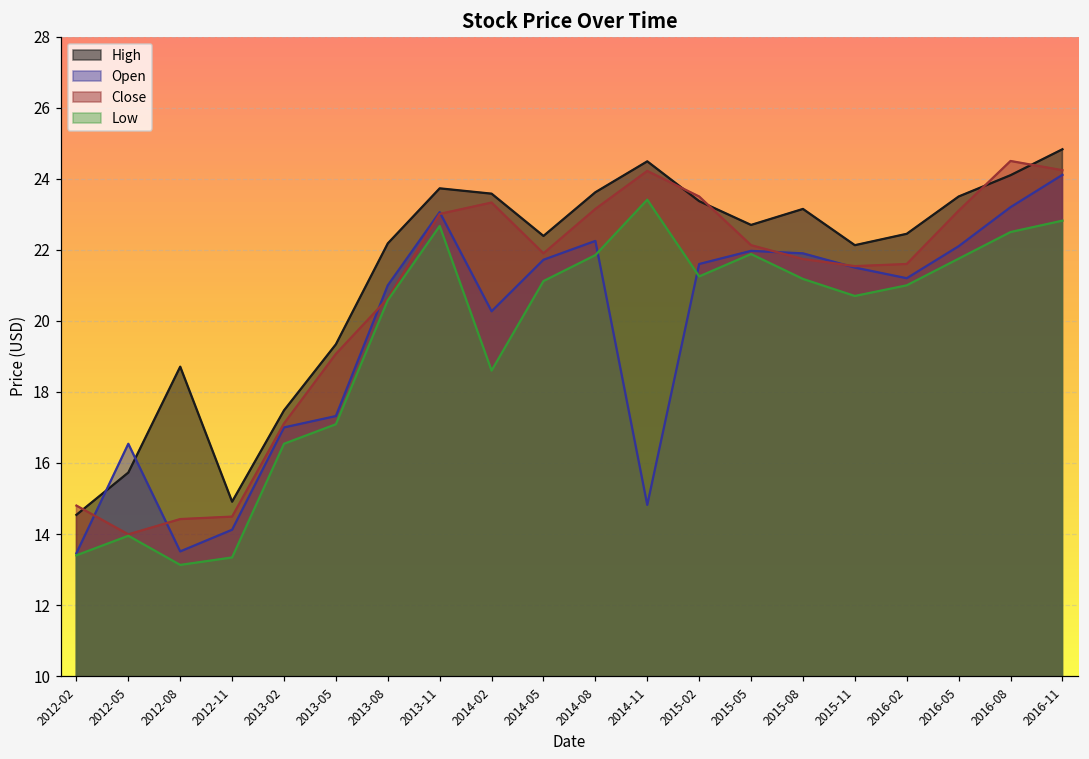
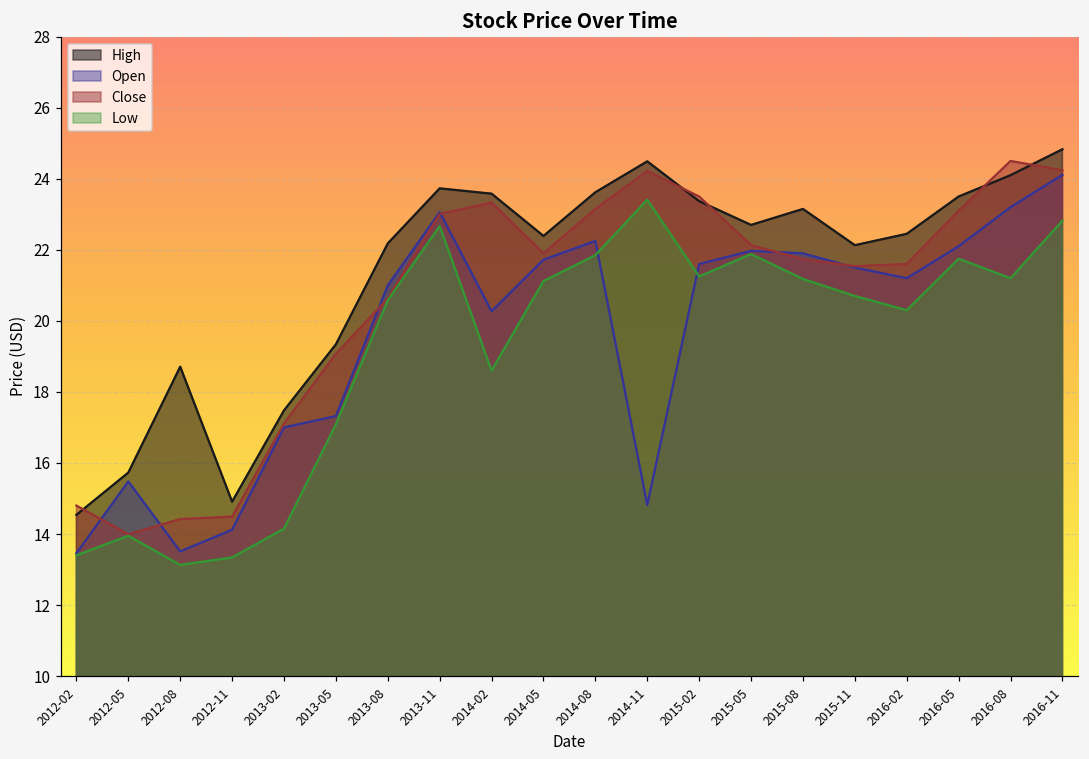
  {
    "High": {
      "2012-02": 14.5,
      "2012-05": 15.7,
      "2012-08": 18.7,
      "2012-11": 14.9,
      "2013-02": 17.5,
      "2013-05": 19.3,
      "2013-08": 22.2,
      "2013-11": 23.7,
      "2014-02": 23.6,
      "2014-05": 22.4,
      "2014-08": 23.6,
      "2014-11": 24.5,
      "2015-02": 23.4,
      "2015-05": 22.7,
      "2015-08": 23.2,
      "2015-11": 22.1,
      "2016-02": 22.5,
      "2016-05": 23.5,
      "2016-08": 24.1,
      "2016-11": 24.8
    },
    "Open": {
-     "2012-05": 16.5,
+     "2012-05": 15.5,
      "2012-08": 13.5,
      "2012-11": 14.1,
      "2013-02": 17.0,
      "2013-05": 17.3,
      "2013-08": 21.0,
      "2014-02": 20.3,
      "2014-05": 21.7,
      "2014-08": 22.3,
      "2014-11": 14.8,
      "2015-02": 21.6,
      "2015-05": 22.0,
      "2015-08": 21.9,
      "2016-02": 21.2,
      "2016-05": 22.1,
      "2016-08": 23.2,
      "2016-11": 24.1
    },
    "Close": {
      "2012-02": 14.8,
      "2012-08": 14.4,
      "2012-11": 14.5,
      "2013-02": 17.1,
      "2013-05": 19.1,
      "2014-02": 23.3,
      "2014-05": 21.9,
      "2014-08": 23.2,
      "2014-11": 24.2,
      "2015-02": 23.5,
      "2015-05": 22.1,
      "2015-08": 21.7,
      "2016-02": 21.6,
      "2016-05": 23.1,
      "2016-08": 24.5,
      "2016-11": 24.2
    },
    "Low": {
      "2012-08": 13.1,
      "2012-11": 13.3,
-     "2013-02": 16.5,
+     "2013-02": 14.2,
      "2013-05": 17.1,
      "2013-11": 22.7,
      "2014-02": 18.6,
      "2014-05": 21.1,
      "2014-08": 21.9,
      "2014-11": 23.4,
      "2015-02": 21.3,
      "2015-05": 21.9,
      "2015-08": 21.2,
      "2015-11": 20.7,
-     "2016-02": 21.0,
+     "2016-02": 20.3,
      "2016-05": 21.8,
-     "2016-08": 22.5,
+     "2016-08": 21.2,
      "2016-11": 22.8
    }
  }
